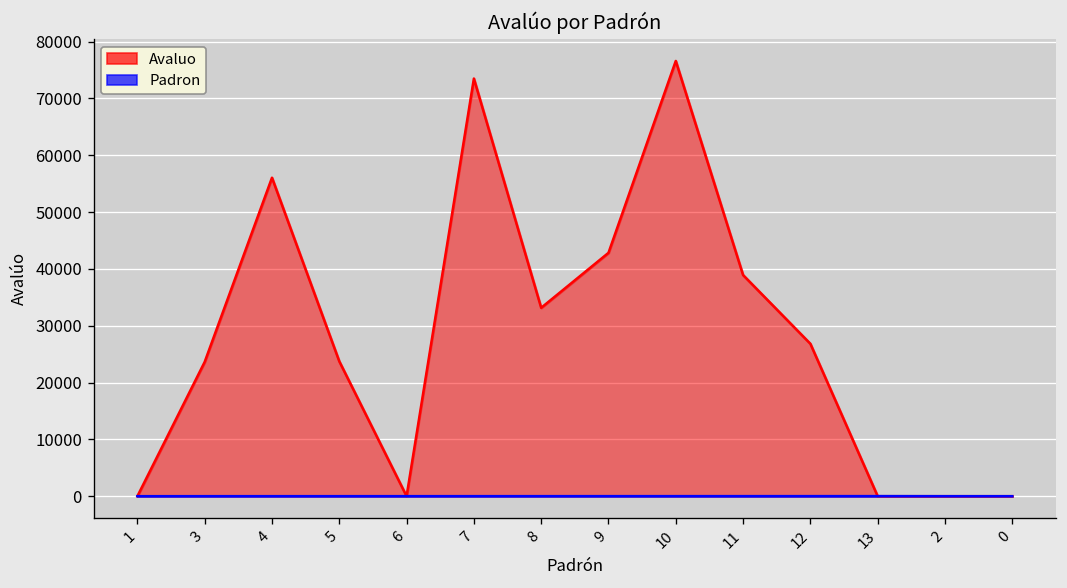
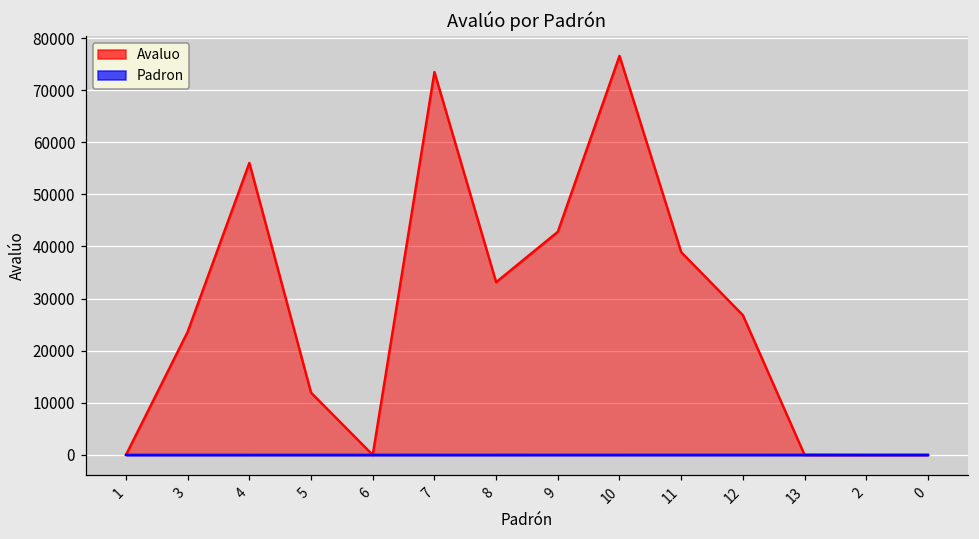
  {
    "Avaluo": {
      "3": 24000,
      "4": 56000,
-     "5": 24000,
+     "5": 12000,
      "7": 73000,
      "8": 33000,
      "9": 43000,
      "10": 77000,
      "11": 39000,
      "12": 27000
    },
    "Padron": {
      "3": 0,
      "4": 0,
      "5": 0,
      "7": 0,
      "8": 0,
      "9": 0,
      "10": 0,
      "11": 0,
      "12": 0
    }
  }
